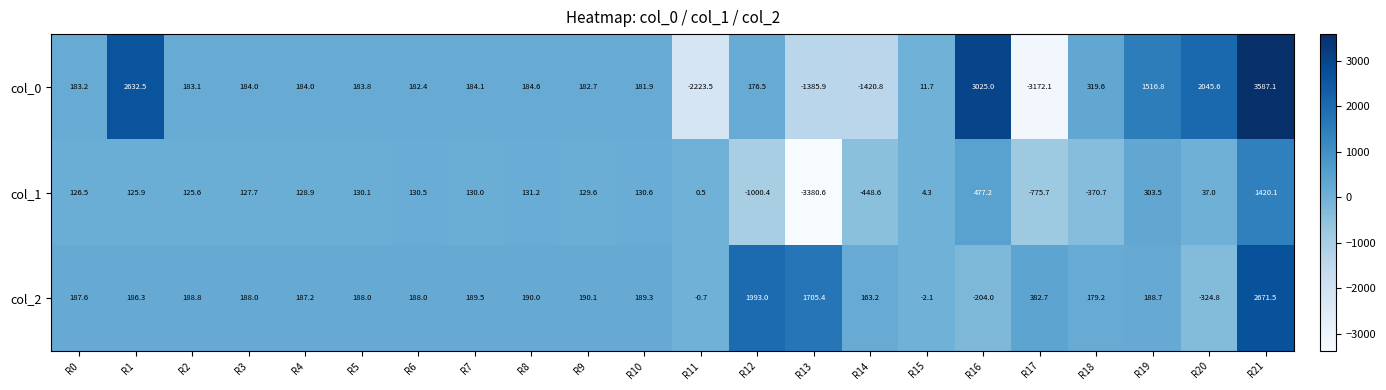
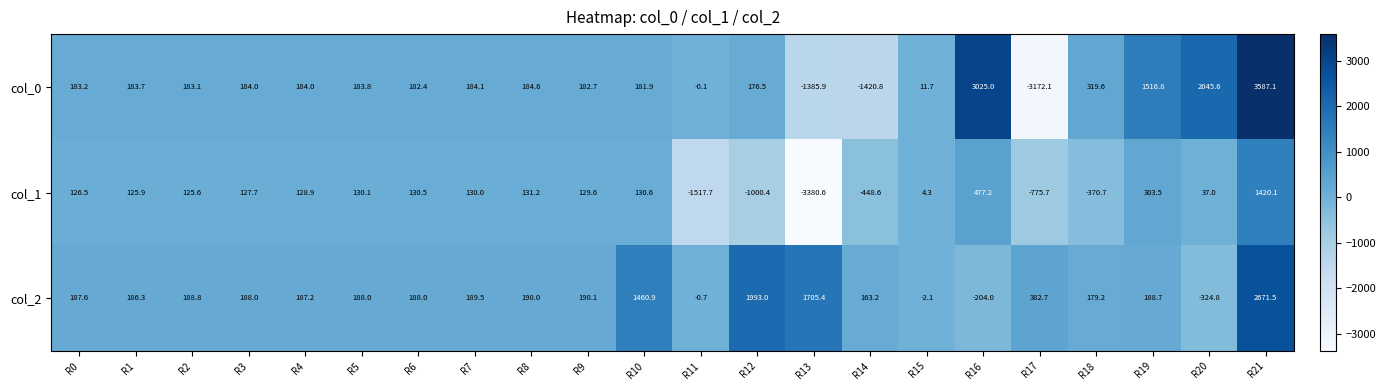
  {
    "col_0": {
      "R0": 183.2,
-     "R1": 2632.5,
+     "R1": 183.7,
      "R2": 183.1,
      "R3": 184.0,
      "R4": 184.0,
      "R5": 183.8,
      "R6": 182.4,
      "R7": 184.1,
      "R8": 184.6,
      "R9": 182.7,
      "R10": 181.9,
-     "R11": -2223.5,
+     "R11": -0.1,
      "R12": 176.5,
      "R13": -1385.9,
      "R14": -1420.8,
      "R15": 11.7,
      "R16": 3025.0,
      "R17": -3172.1,
      "R18": 319.6,
      "R19": 1516.8,
      "R20": 2045.6,
      "R21": 3587.1
    },
    "col_1": {
      "R0": 126.5,
      "R1": 125.9,
      "R2": 125.6,
      "R3": 127.7,
      "R4": 128.9,
      "R5": 130.1,
      "R6": 130.5,
      "R7": 130.0,
      "R8": 131.2,
      "R9": 129.6,
      "R10": 130.6,
-     "R11": 0.5,
+     "R11": -1517.7,
      "R12": -1000.4,
      "R13": -3380.6,
      "R14": -448.6,
      "R15": 4.3,
      "R16": 477.2,
      "R17": -775.7,
      "R18": -370.7,
      "R19": 303.5,
      "R20": 37.0,
      "R21": 1420.1
    },
    "col_2": {
      "R0": 187.6,
      "R1": 186.3,
      "R2": 188.8,
      "R3": 188.0,
      "R4": 187.2,
      "R5": 188.0,
      "R6": 188.0,
      "R7": 189.5,
      "R8": 190.0,
      "R9": 190.1,
-     "R10": 189.3,
+     "R10": 1460.9,
      "R11": -0.7,
      "R12": 1993.0,
      "R13": 1705.4,
      "R14": 163.2,
      "R15": -2.1,
      "R16": -204.0,
      "R17": 382.7,
      "R18": 179.2,
      "R19": 188.7,
      "R20": -324.8,
      "R21": 2671.5
    }
  }
